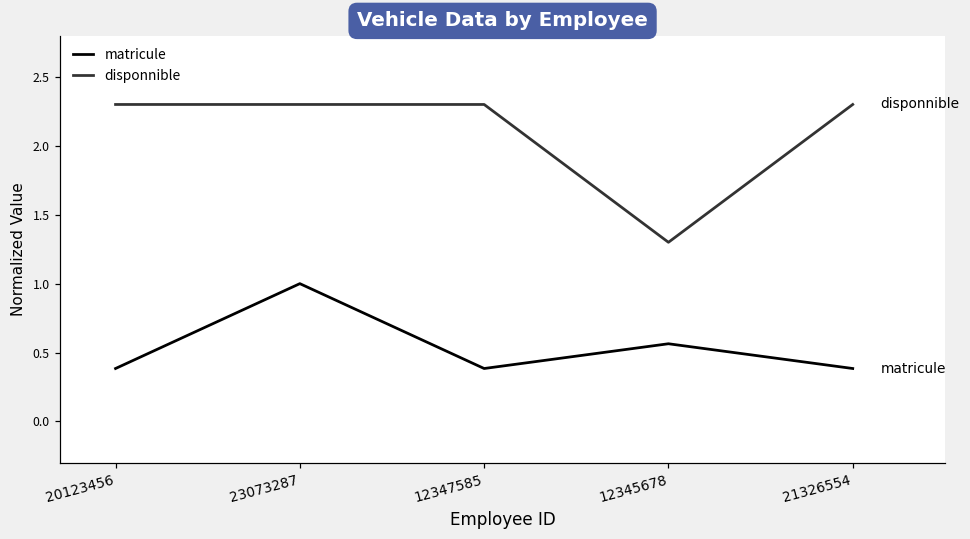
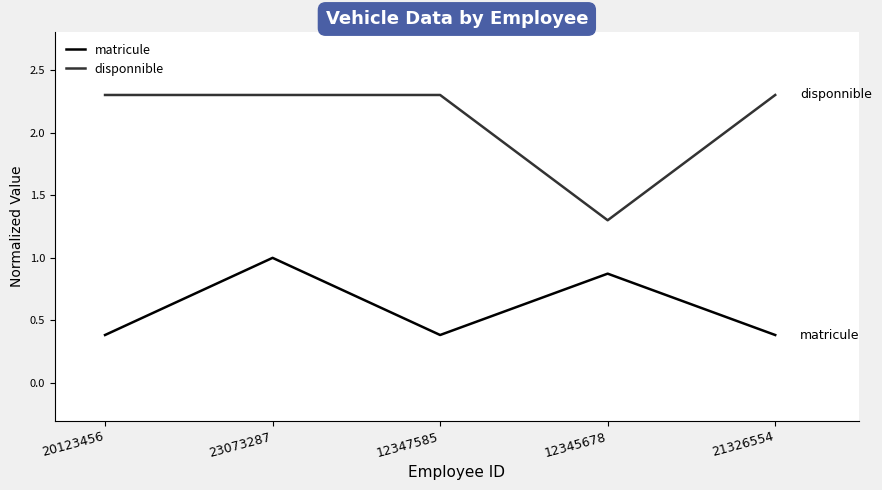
  {
    "matricule": {
      "20123456": 0.38,
      "23073287": 1.00,
      "12347585": 0.38,
-     "12345678": 0.56,
+     "12345678": 0.87,
      "21326554": 0.38
    },
    "disponnible": {
      "20123456": 2.30,
      "23073287": 2.30,
      "12347585": 2.30,
      "12345678": 1.30,
      "21326554": 2.30
    }
  }
